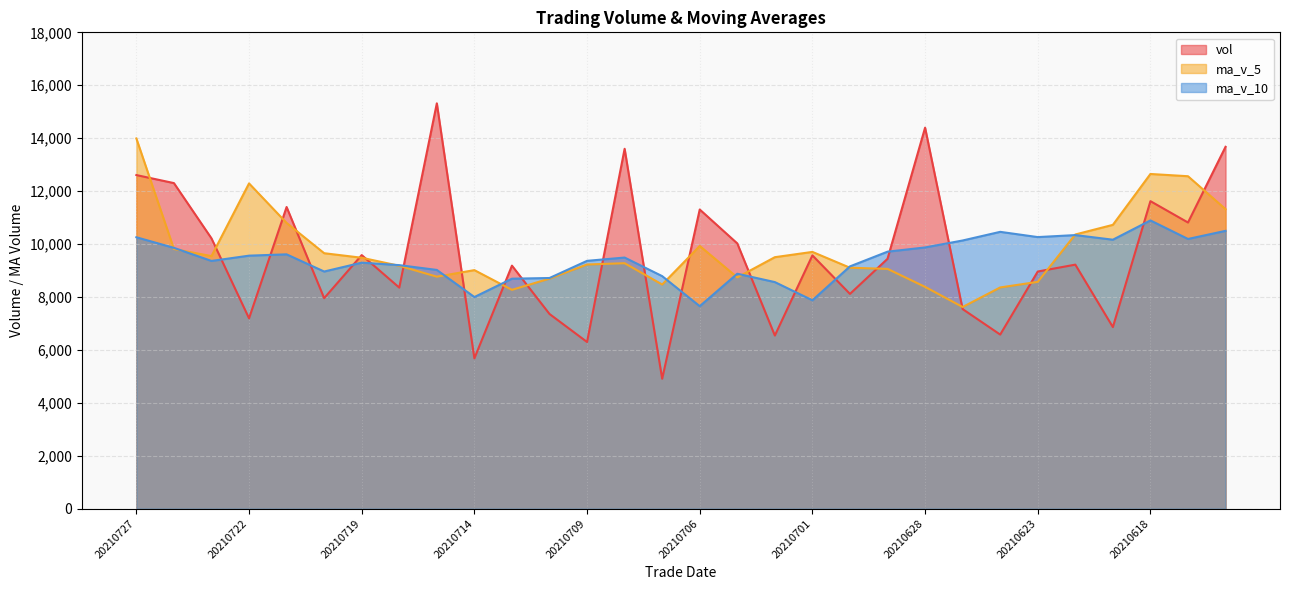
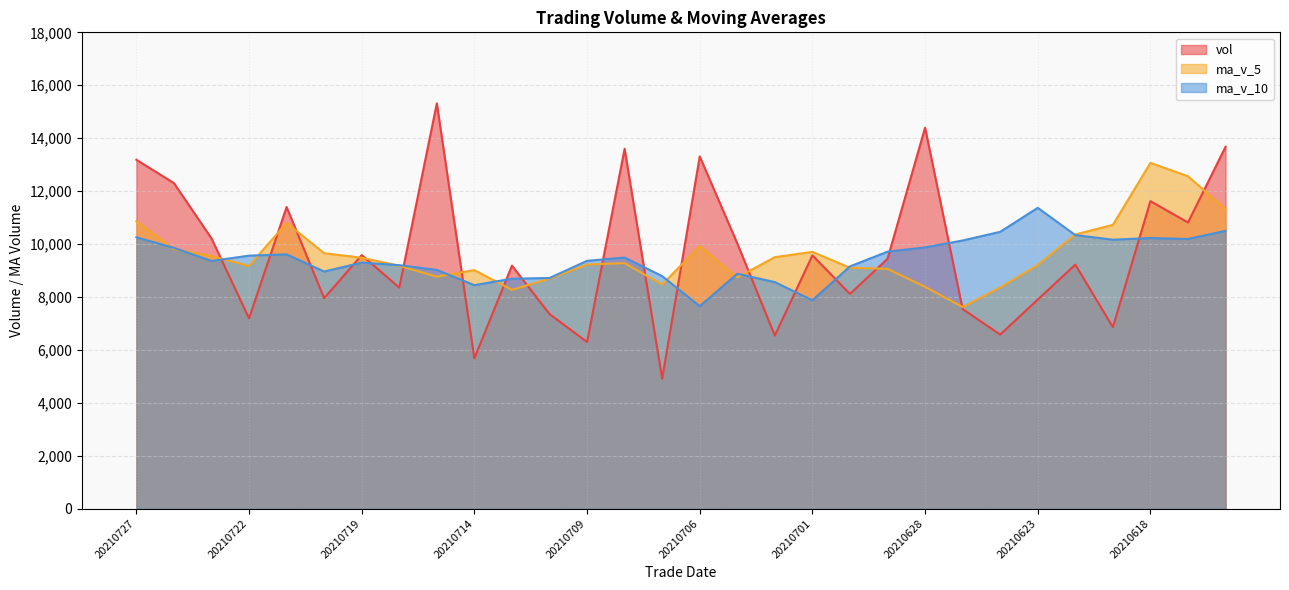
  {
    "vol": {
-     "20210727": "12,600",
+     "20210727": "13,200",
      "20210722": "7,200",
      "20210719": "9,600",
      "20210714": "5,700",
      "20210709": "6,300",
-     "20210706": "11,300",
+     "20210706": "13,300",
      "20210701": "9,600",
      "20210628": "14,400",
-     "20210623": "9,000",
+     "20210623": "7,900",
      "20210618": "11,600"
    },
    "ma_v_5": {
-     "20210727": "14,000",
-     "20210722": "12,300",
+     "20210727": "10,900",
+     "20210722": "9,200",
      "20210719": "9,500",
      "20210714": "9,000",
      "20210709": "9,200",
      "20210706": "9,900",
      "20210701": "9,700",
      "20210628": "8,400",
-     "20210623": "8,600",
-     "20210618": "12,600"
+     "20210623": "9,200",
+     "20210618": "13,100"
    },
    "ma_v_10": {
      "20210727": "10,300",
      "20210722": "9,600",
      "20210719": "9,300",
-     "20210714": "8,000",
+     "20210714": "8,400",
      "20210709": "9,400",
      "20210706": "7,700",
      "20210701": "7,900",
      "20210628": "9,900",
-     "20210623": "10,300",
-     "20210618": "10,900"
+     "20210623": "11,400",
+     "20210618": "10,200"
    }
  }
